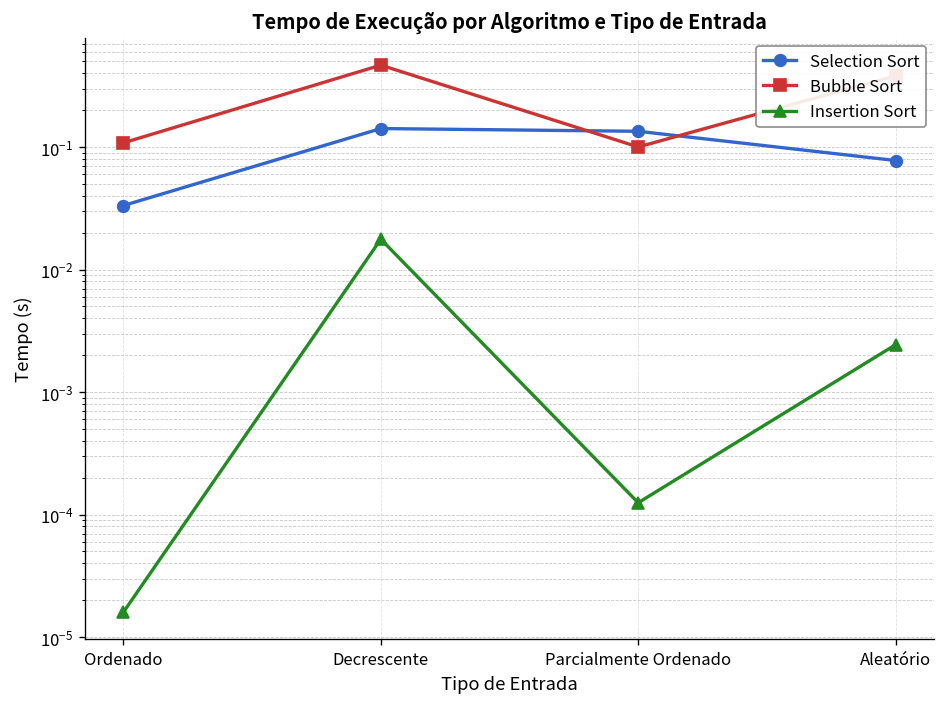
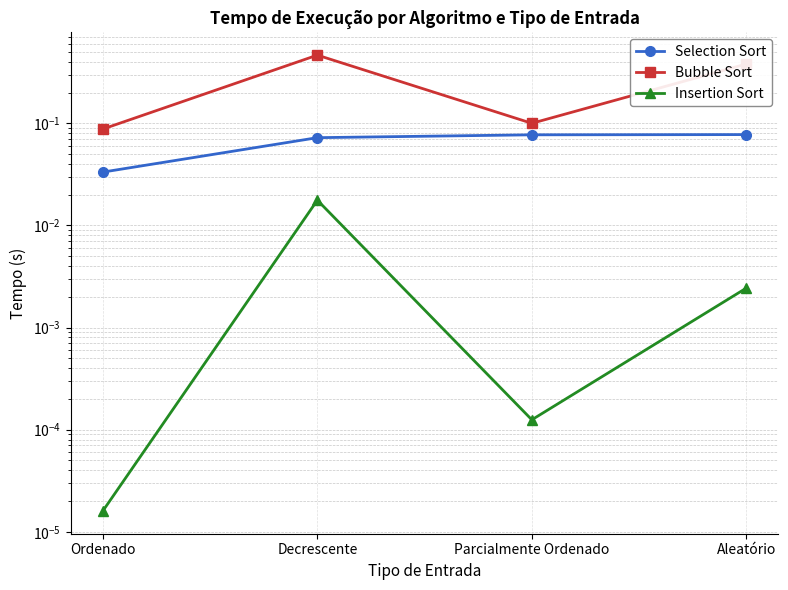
  {
    "Selection Sort": {
      "Ordenado": 0.033,
-     "Decrescente": 0.14,
-     "Parcialmente Ordenado": 0.13,
+     "Decrescente": 0.07,
+     "Parcialmente Ordenado": 0.08,
      "Aleatório": 0.08
    },
    "Bubble Sort": {
-     "Ordenado": 0.11,
+     "Ordenado": 0.09,
      "Decrescente": 0.5,
      "Parcialmente Ordenado": 0.10
    },
    "Insertion Sort": {
      "Ordenado": 0.000016,
      "Decrescente": 0.018,
      "Parcialmente Ordenado": 0.00013,
      "Aleatório": 0.0024
    }
  }
